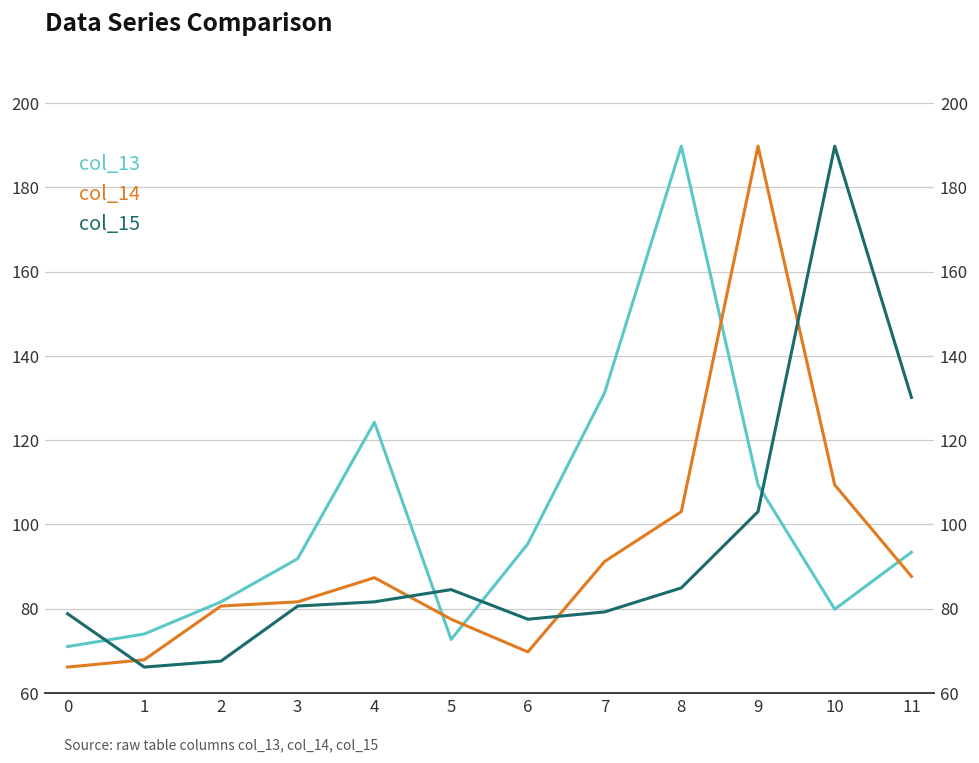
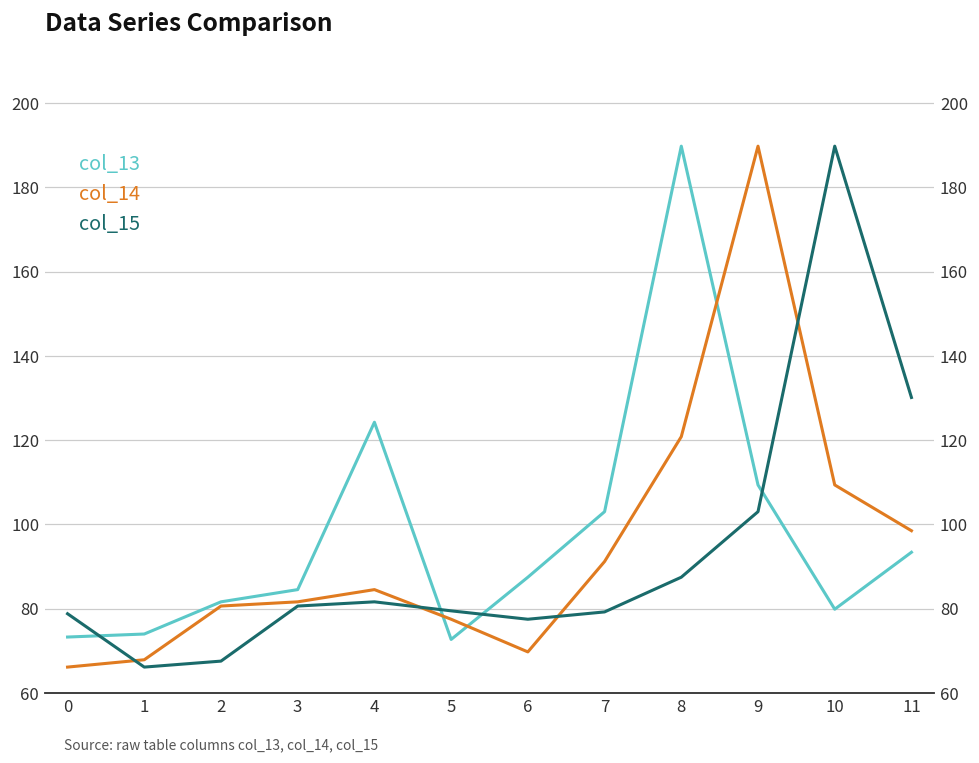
  {
    "col_13": {
-     "0": 71,
+     "0": 73,
      "1": 74,
      "2": 82,
-     "3": 92,
+     "3": 84,
      "4": 124,
      "5": 73,
-     "6": 95,
-     "7": 131,
+     "6": 87,
+     "7": 103,
      "8": 190,
      "9": 109,
      "10": 80,
      "11": 93
    },
    "col_14": {
      "0": 66,
      "1": 68,
      "2": 81,
      "3": 82,
-     "4": 87,
+     "4": 84,
      "5": 77,
      "6": 70,
      "7": 91,
-     "8": 103,
+     "8": 121,
      "9": 190,
      "10": 109,
-     "11": 88
+     "11": 98
    },
    "col_15": {
      "0": 79,
      "1": 66,
      "2": 68,
      "3": 81,
      "4": 82,
-     "5": 84,
+     "5": 79,
      "6": 77,
      "7": 79,
-     "8": 85,
+     "8": 87,
      "9": 103,
      "10": 190,
      "11": 130
    }
  }
